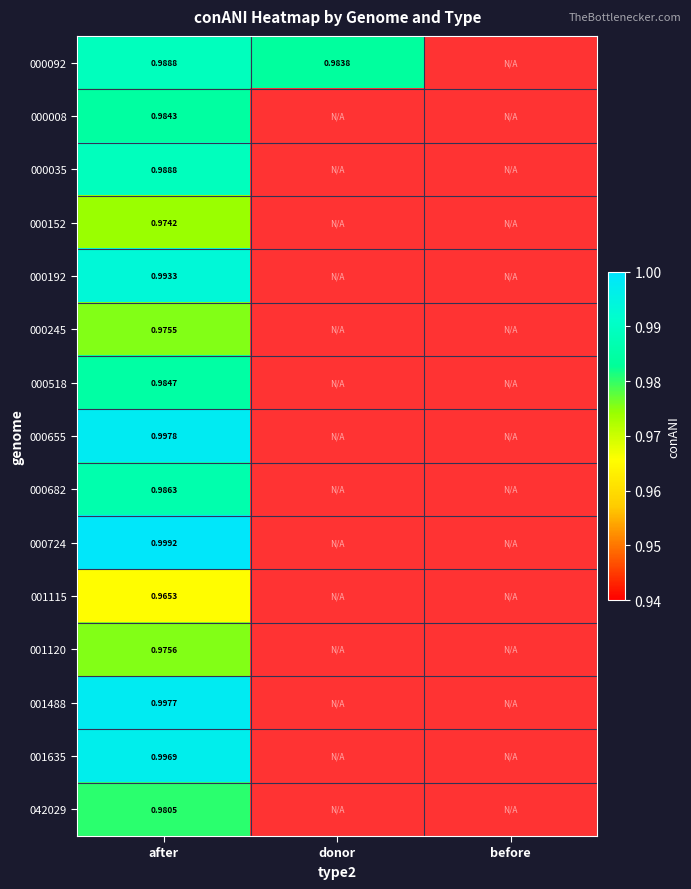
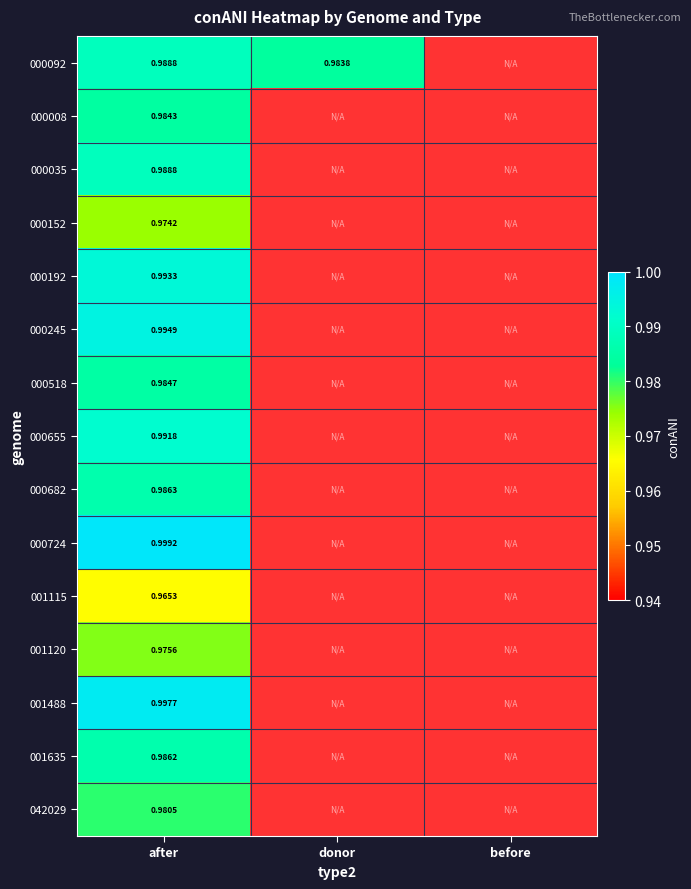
  {
    "000092": {
      "after": 0.9888,
      "donor": 0.9838
    },
    "000008": {
      "after": 0.9843
    },
    "000035": {
      "after": 0.9888
    },
    "000152": {
      "after": 0.9742
    },
    "000192": {
      "after": 0.9933
    },
    "000245": {
-     "after": 0.9755
+     "after": 0.9949
    },
    "000518": {
      "after": 0.9847
    },
    "000655": {
-     "after": 0.9978
+     "after": 0.9918
    },
    "000682": {
      "after": 0.9863
    },
    "000724": {
      "after": 0.9992
    },
    "001115": {
      "after": 0.9653
    },
    "001120": {
      "after": 0.9756
    },
    "001488": {
      "after": 0.9977
    },
    "001635": {
-     "after": 0.9969
+     "after": 0.9862
    },
    "042029": {
      "after": 0.9805
    }
  }
